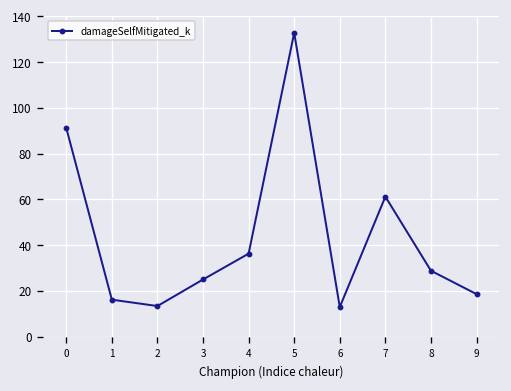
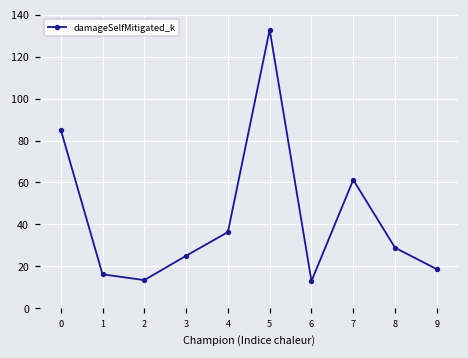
  {
-   "0": 91,
+   "0": 85,
    "1": 16,
    "2": 13,
    "3": 25,
    "4": 36,
    "5": 133,
    "6": 13,
    "7": 61,
    "8": 29,
    "9": 19
  }
